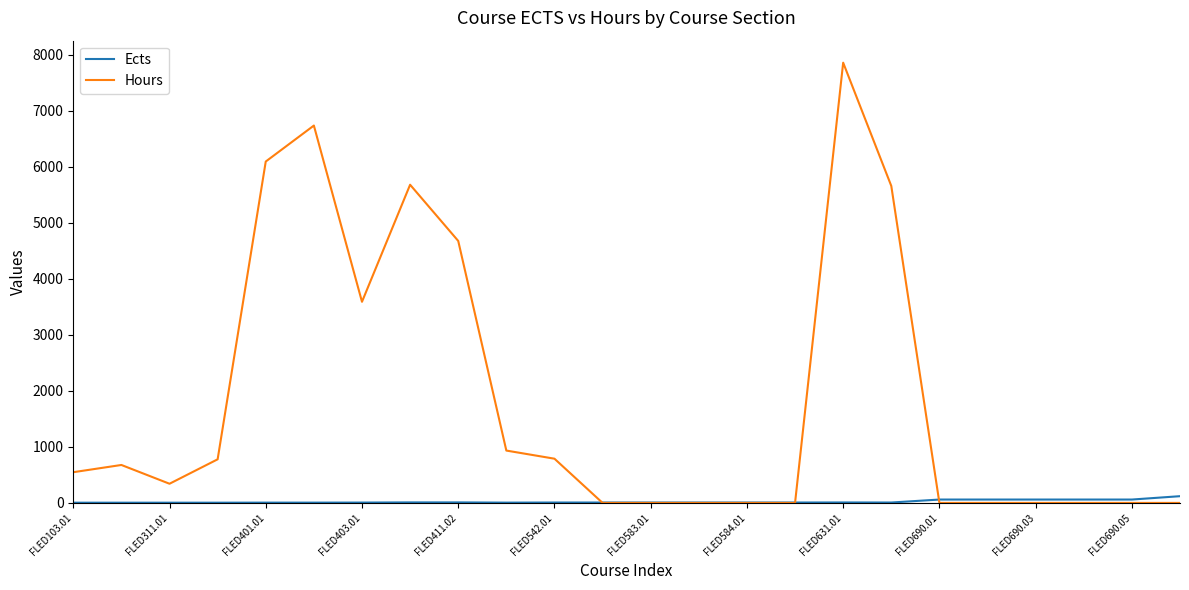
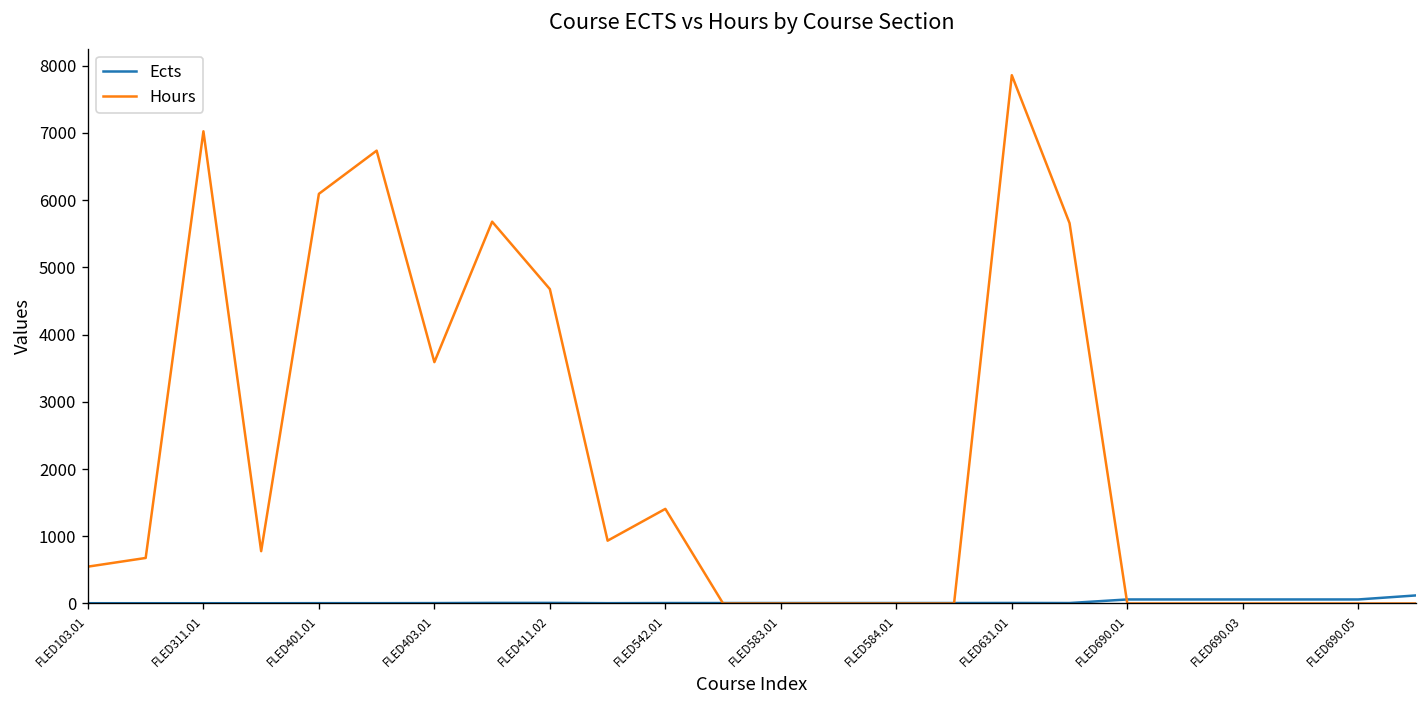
  {
    "Ects": {
      "FLED103.01": 0,
      "FLED311.01": 0,
      "FLED401.01": 0,
      "FLED403.01": 0,
      "FLED411.02": 0,
      "FLED542.01": 0,
      "FLED631.01": 0,
      "FLED690.01": 100,
      "FLED690.03": 100,
      "FLED690.05": 100
    },
    "Hours": {
      "FLED103.01": 500,
-     "FLED311.01": 300,
+     "FLED311.01": 7000,
      "FLED401.01": 6100,
      "FLED403.01": 3600,
      "FLED411.02": 4700,
-     "FLED542.01": 800,
+     "FLED542.01": 1400,
      "FLED631.01": 7900,
      "FLED690.01": 0,
      "FLED690.03": 0,
      "FLED690.05": 0
    }
  }
